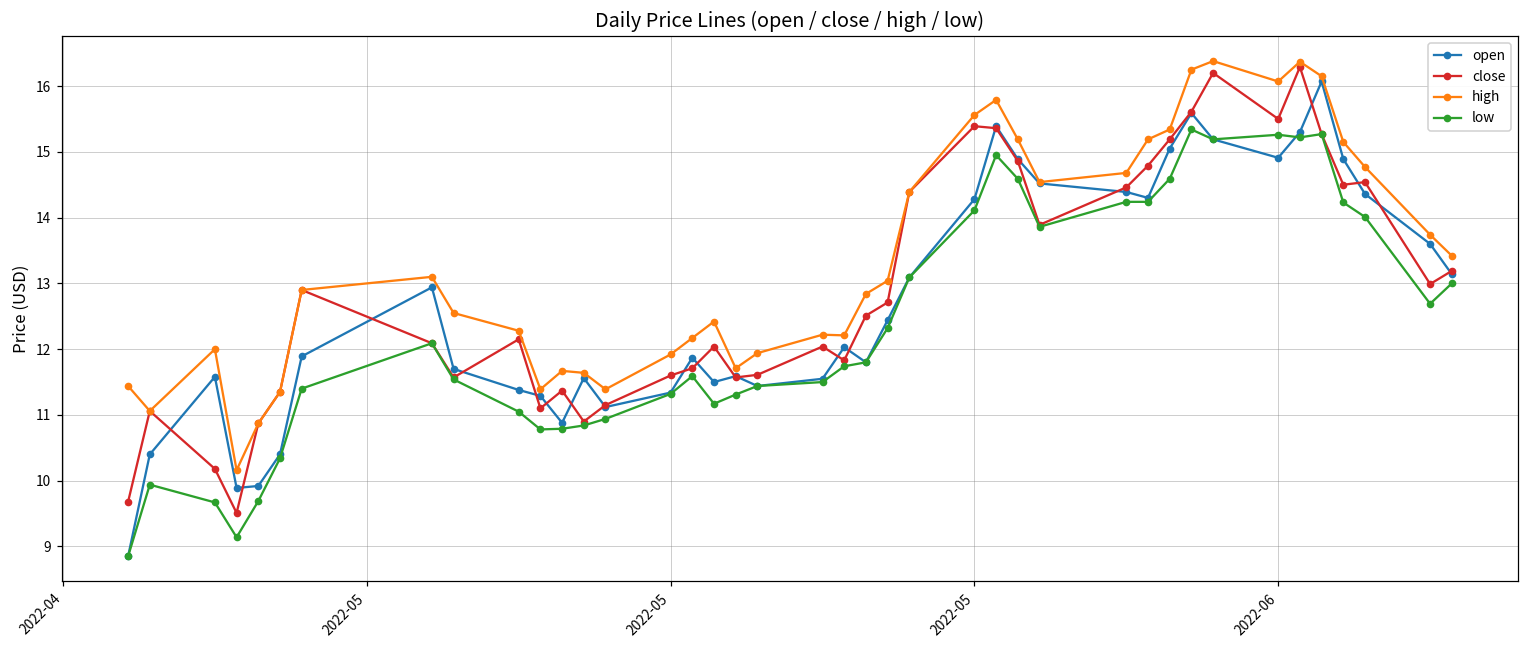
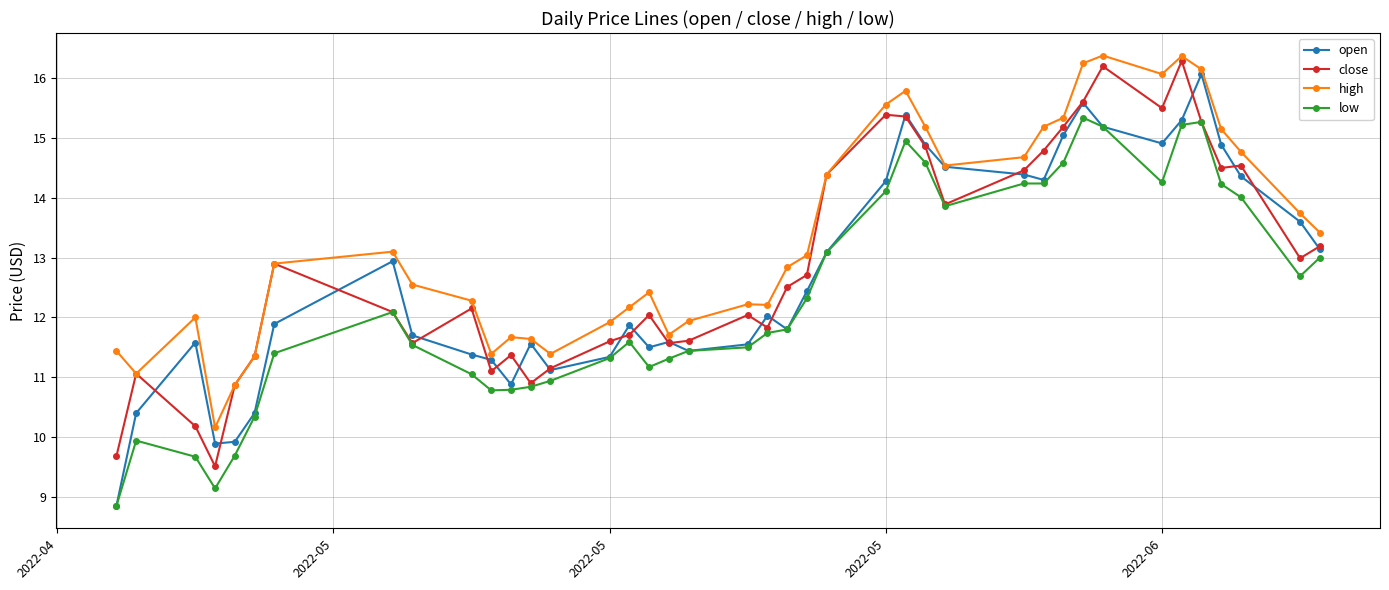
  {
    "open": {
      "2022-06": 14.9
    },
    "close": {
      "2022-06": 15.5
    },
    "high": {
      "2022-06": 16.1
    },
    "low": {
-     "2022-06": 15.3
+     "2022-06": 14.3
    }
  }
